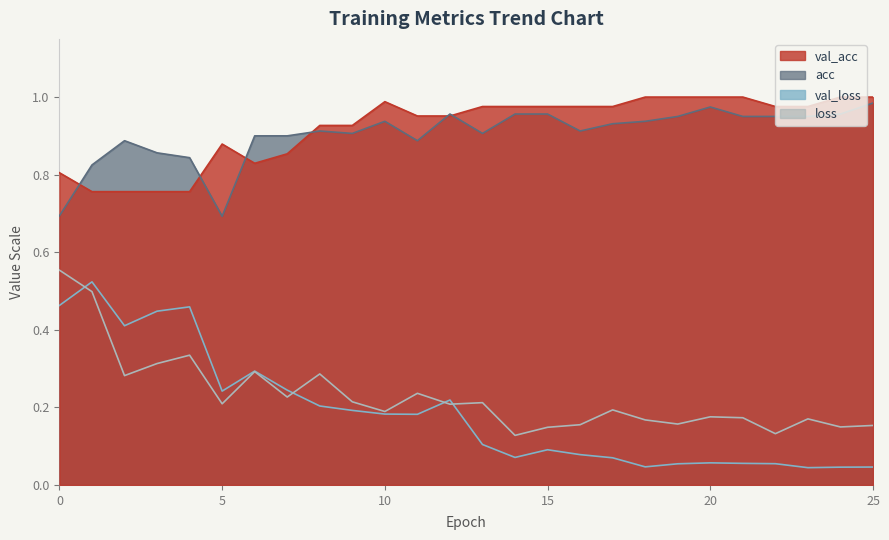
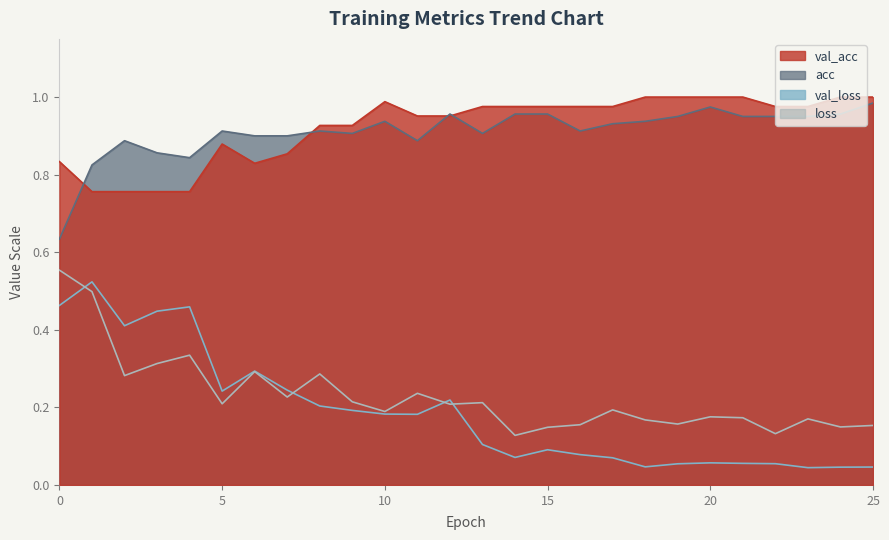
  {
    "val_acc": {
-     "0": 0.80,
+     "0": 0.83,
      "5": 0.88,
      "10": 0.99,
      "15": 0.98,
      "20": 1.00,
      "25": 1.00
    },
    "acc": {
-     "0": 0.69,
-     "5": 0.69,
+     "0": 0.63,
+     "5": 0.91,
      "10": 0.94,
      "15": 0.96,
      "20": 0.97,
      "25": 0.98
    }
  }
